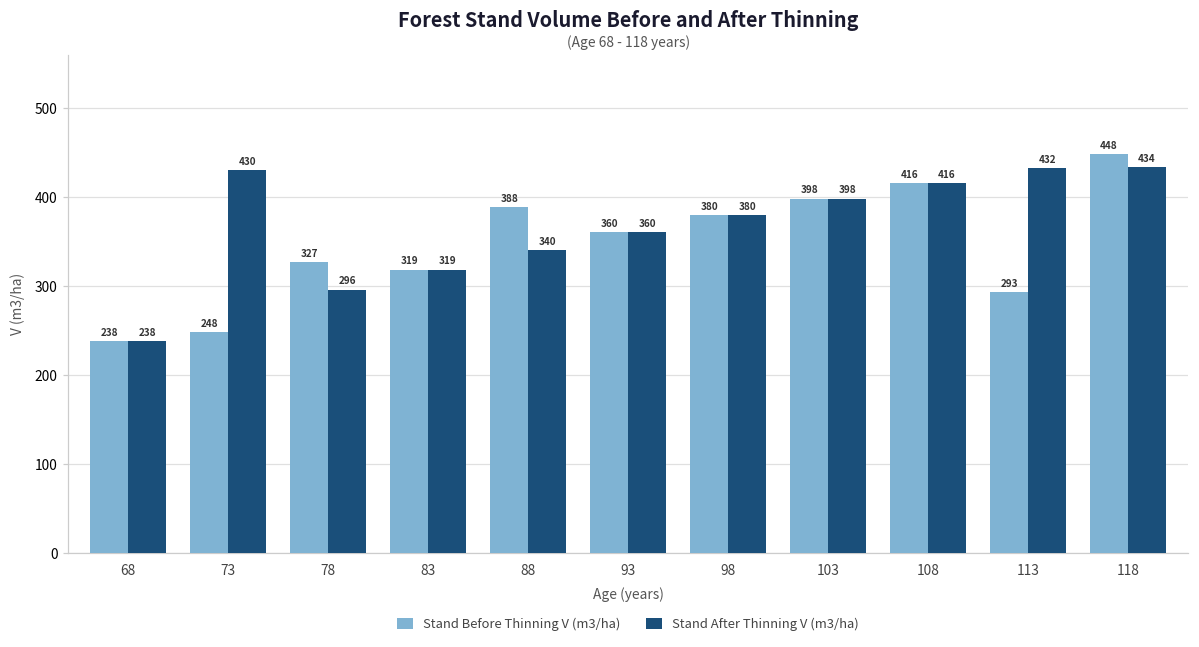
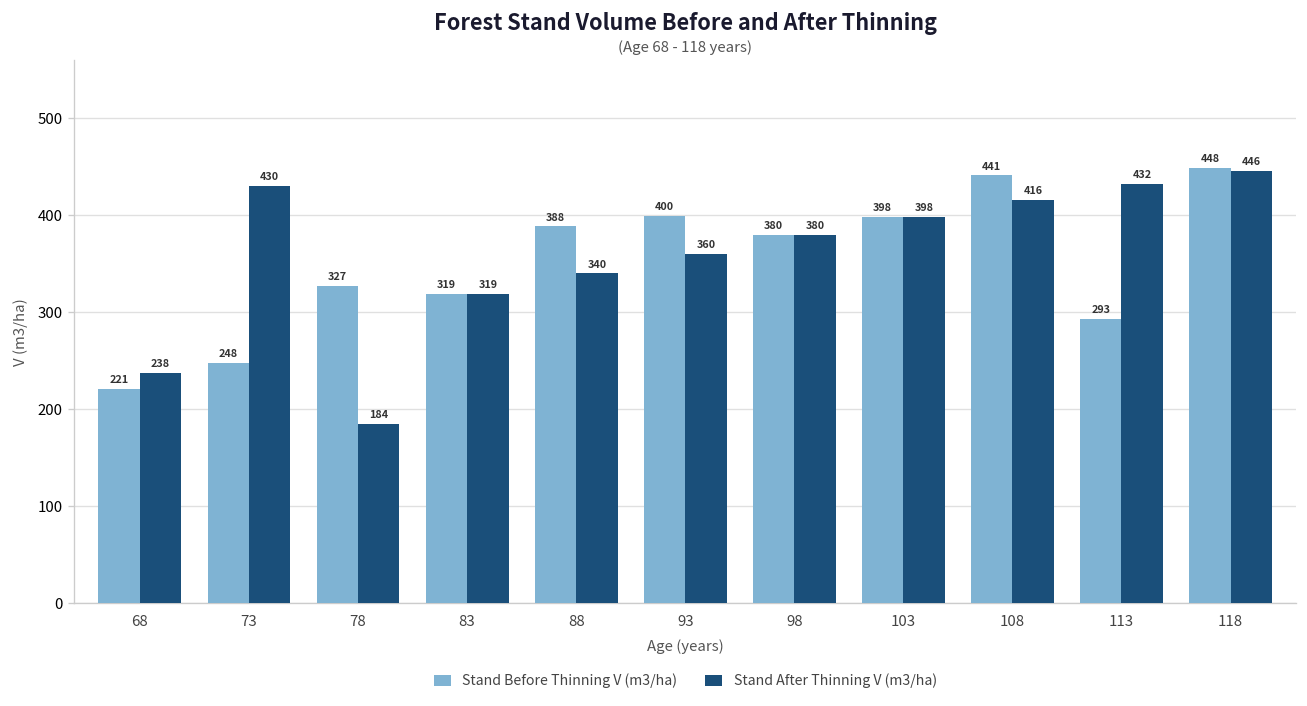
  {
    "Stand Before Thinning V (m3/ha)": {
-     "68": 238,
+     "68": 221,
      "73": 248,
      "78": 327,
      "83": 319,
      "88": 388,
-     "93": 360,
+     "93": 400,
      "98": 380,
      "103": 398,
-     "108": 416,
+     "108": 441,
      "113": 293,
      "118": 448
    },
    "Stand After Thinning V (m3/ha)": {
      "68": 238,
      "73": 430,
-     "78": 296,
+     "78": 184,
      "83": 319,
      "88": 340,
      "93": 360,
      "98": 380,
      "103": 398,
      "108": 416,
      "113": 432,
-     "118": 434
+     "118": 446
    }
  }
